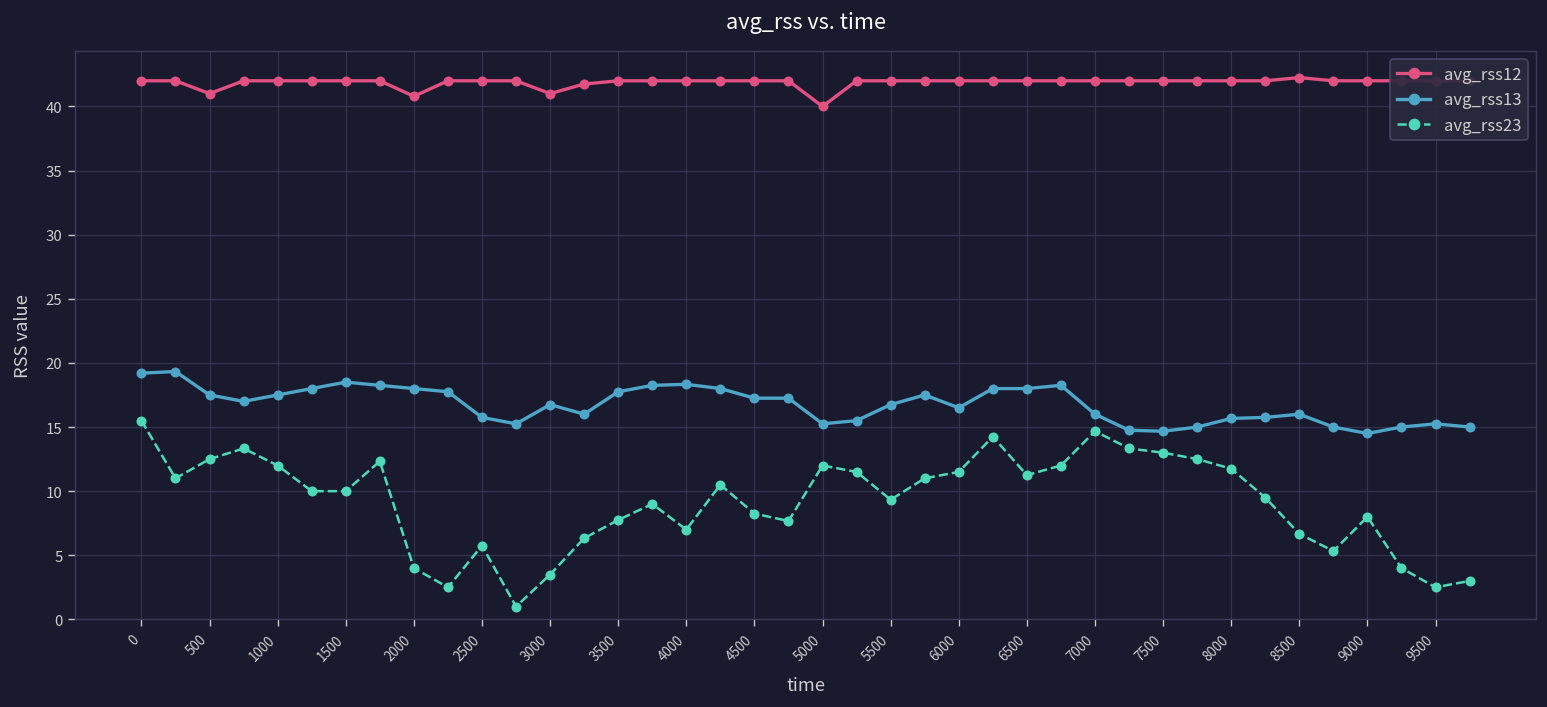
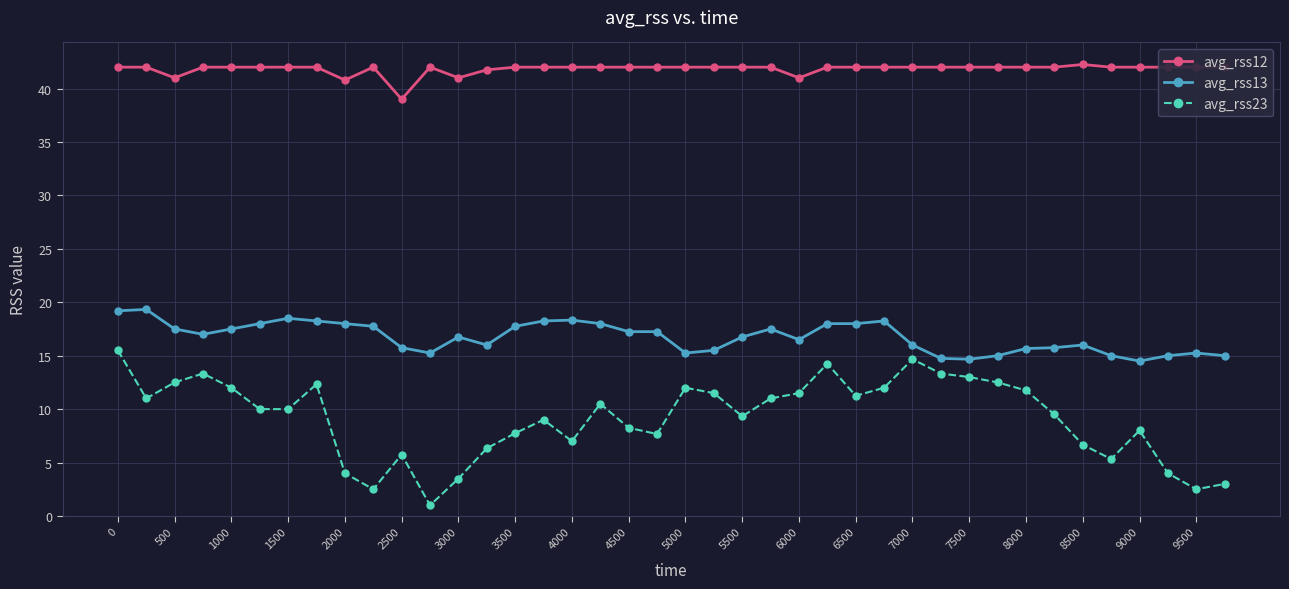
  {
    "avg_rss12": {
      "0": 42,
      "500": 41,
      "1000": 42,
      "1500": 42,
      "2000": 41,
-     "2500": 42,
+     "2500": 39,
      "3000": 41,
      "3500": 42,
      "4000": 42,
      "4500": 42,
-     "5000": 40,
+     "5000": 42,
      "5500": 42,
-     "6000": 42,
+     "6000": 41,
      "6500": 42,
      "7000": 42,
      "7500": 42,
      "8000": 42,
      "8500": 42.3,
      "9000": 42
    }
  }
